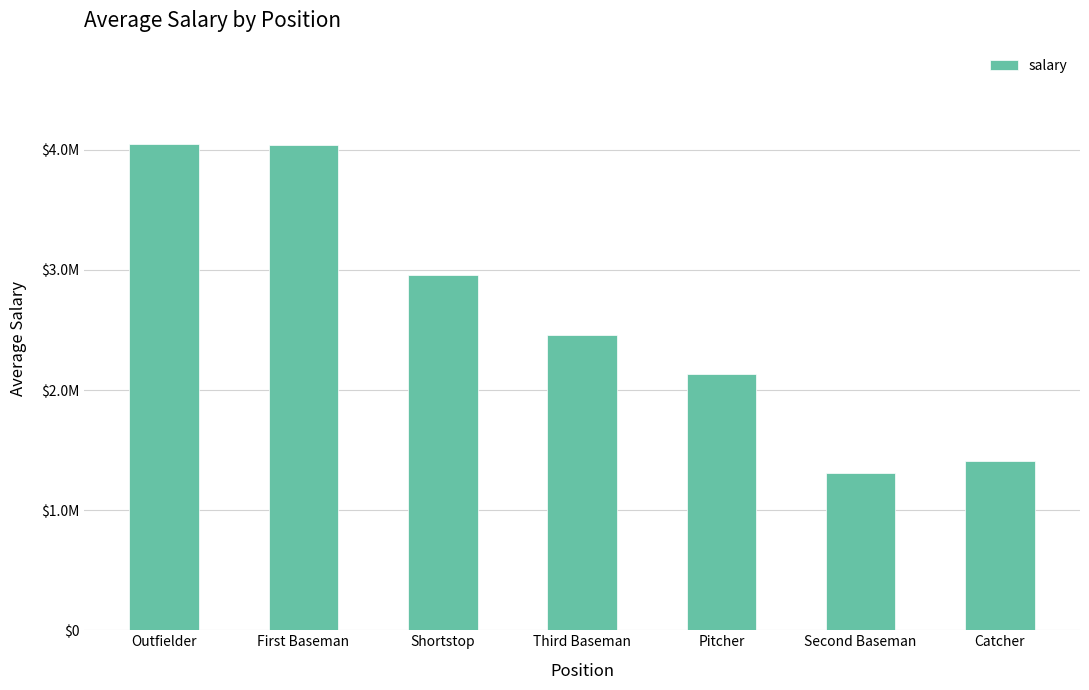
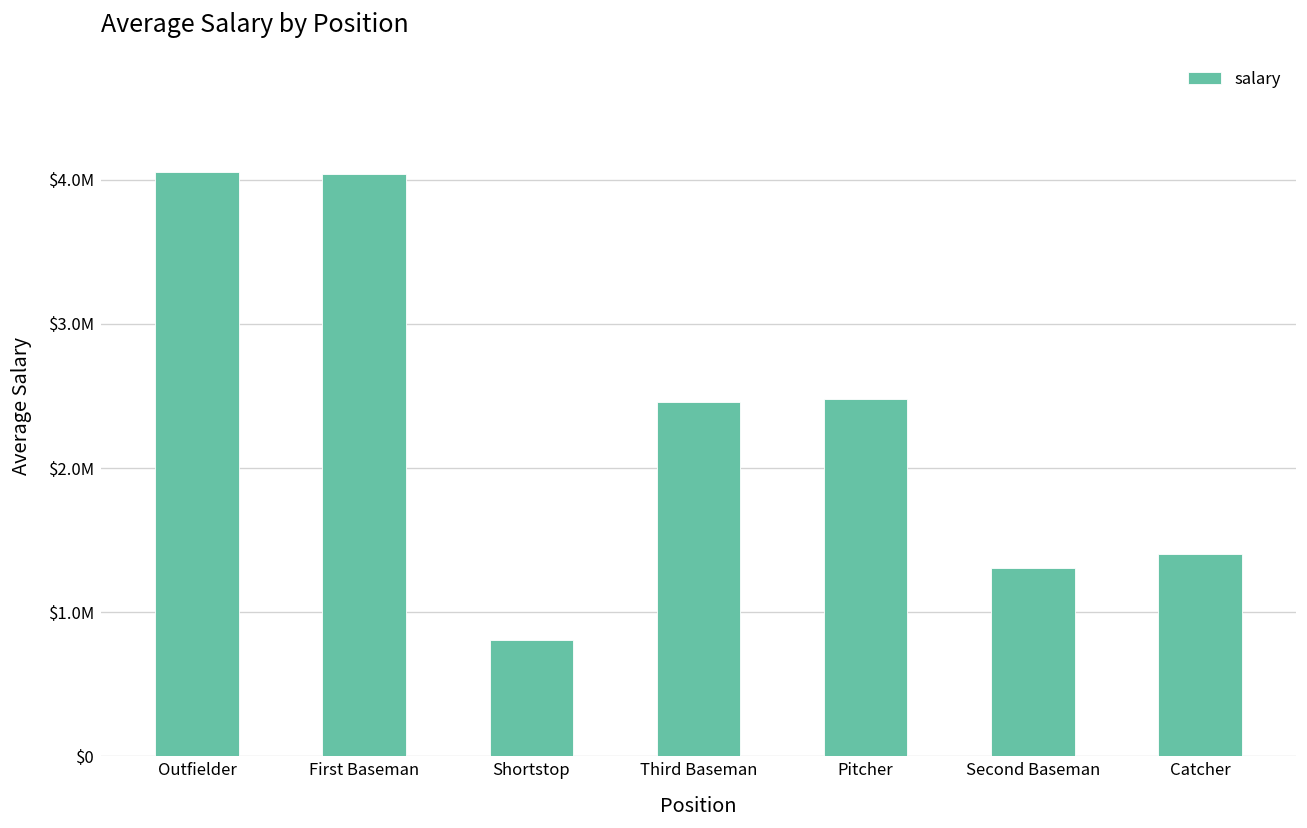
  {
    "Outfielder": "$4050000",
    "First Baseman": "$4040000",
-   "Shortstop": "$2950000",
+   "Shortstop": "$810000",
    "Third Baseman": "$2460000",
-   "Pitcher": "$2140000",
+   "Pitcher": "$2480000",
    "Second Baseman": "$1310000",
    "Catcher": "$1410000"
  }
